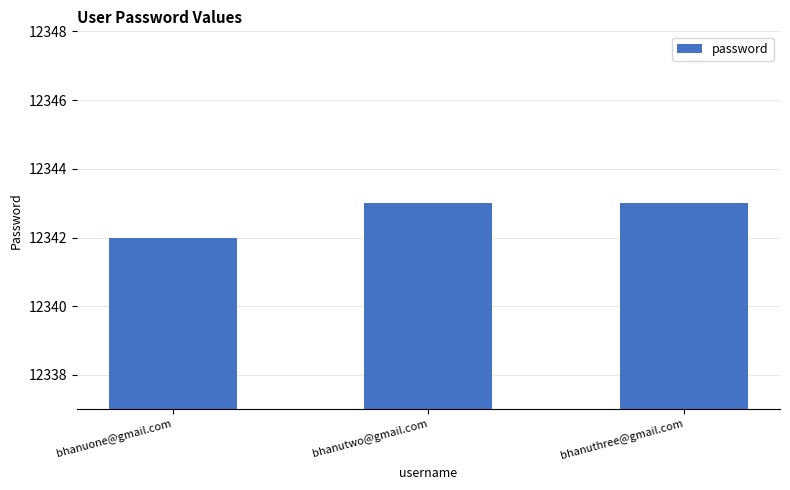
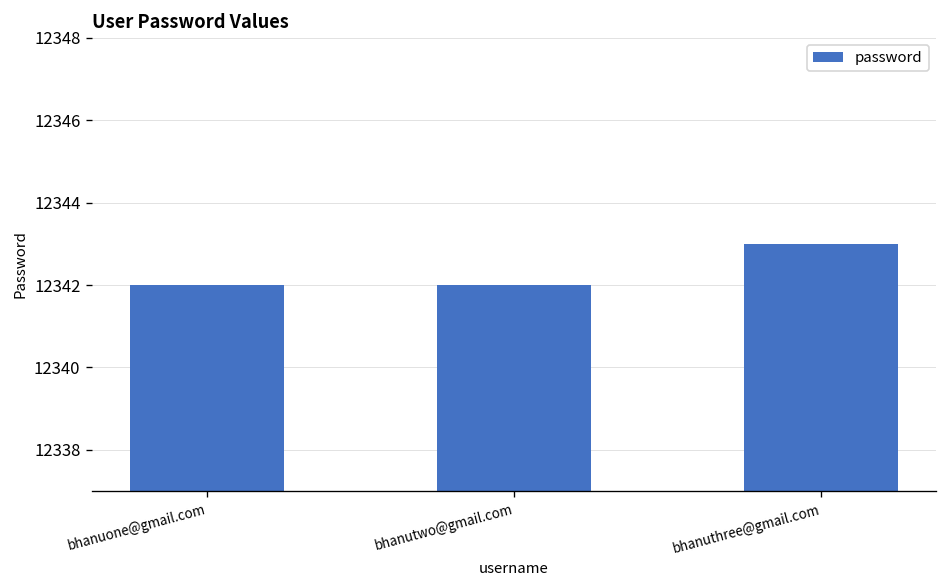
  {
    "bhanuone@gmail.com": 12342,
-   "bhanutwo@gmail.com": 12343,
+   "bhanutwo@gmail.com": 12342,
    "bhanuthree@gmail.com": 12343
  }
